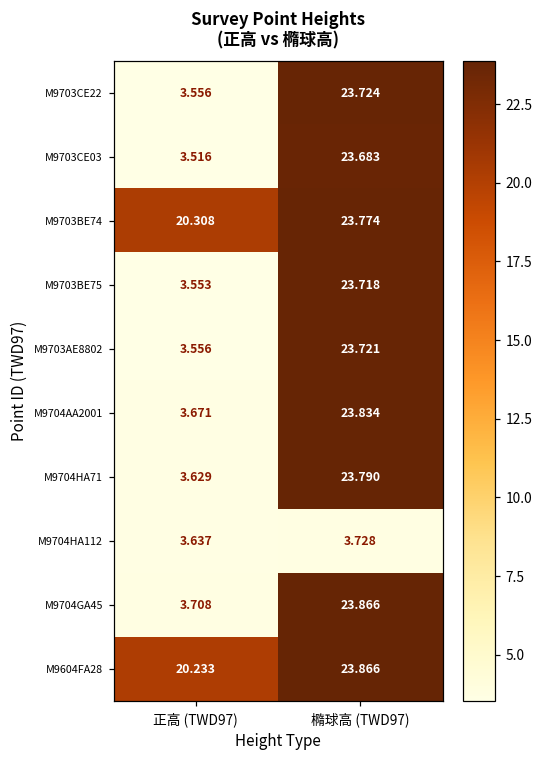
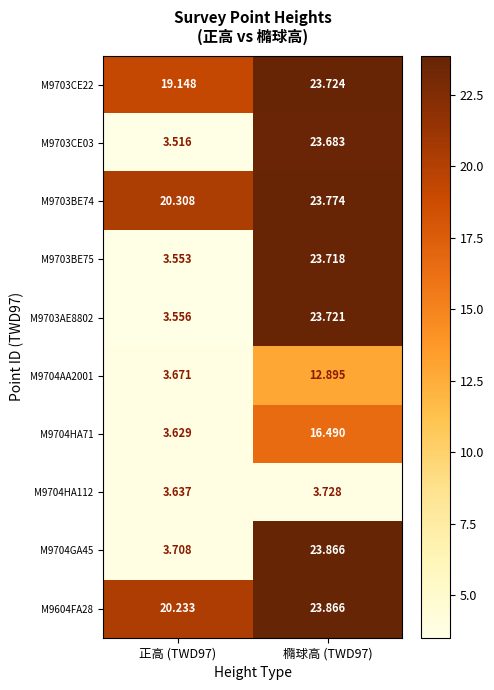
  {
    "M9703CE22": {
-     "正高 (TWD97)": 3.556,
+     "正高 (TWD97)": 19.148,
      "橢球高 (TWD97)": 23.724
    },
    "M9703CE03": {
      "正高 (TWD97)": 3.516,
      "橢球高 (TWD97)": 23.683
    },
    "M9703BE74": {
      "正高 (TWD97)": 20.308,
      "橢球高 (TWD97)": 23.774
    },
    "M9703BE75": {
      "正高 (TWD97)": 3.553,
      "橢球高 (TWD97)": 23.718
    },
    "M9703AE8802": {
      "正高 (TWD97)": 3.556,
      "橢球高 (TWD97)": 23.721
    },
    "M9704AA2001": {
      "正高 (TWD97)": 3.671,
-     "橢球高 (TWD97)": 23.834
+     "橢球高 (TWD97)": 12.895
    },
    "M9704HA71": {
      "正高 (TWD97)": 3.629,
-     "橢球高 (TWD97)": 23.790
+     "橢球高 (TWD97)": 16.490
    },
    "M9704HA112": {
      "正高 (TWD97)": 3.637,
      "橢球高 (TWD97)": 3.728
    },
    "M9704GA45": {
      "正高 (TWD97)": 3.708,
      "橢球高 (TWD97)": 23.866
    },
    "M9604FA28": {
      "正高 (TWD97)": 20.233,
      "橢球高 (TWD97)": 23.866
    }
  }
